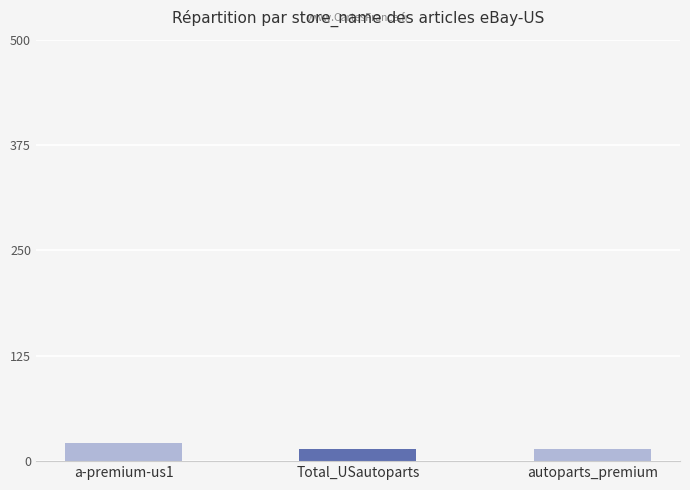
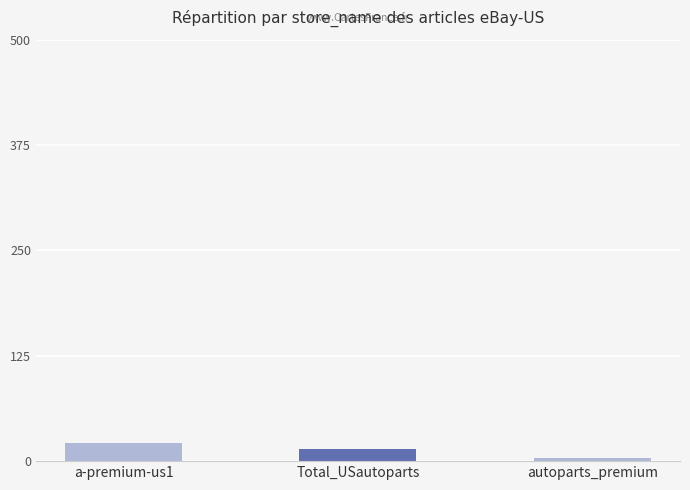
  {
    "a-premium-us1": 20,
    "Total_USautoparts": 10,
-   "autoparts_premium": 10
+   "autoparts_premium": 0
  }
